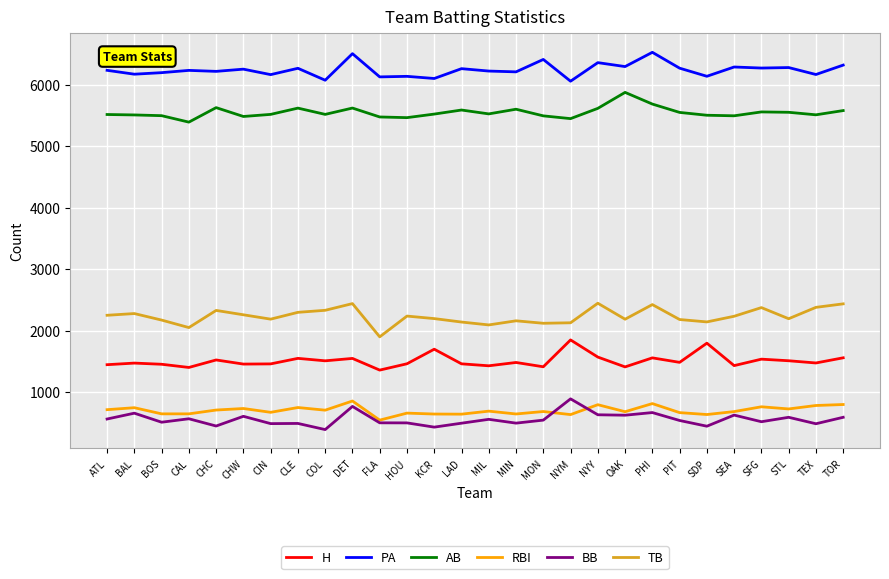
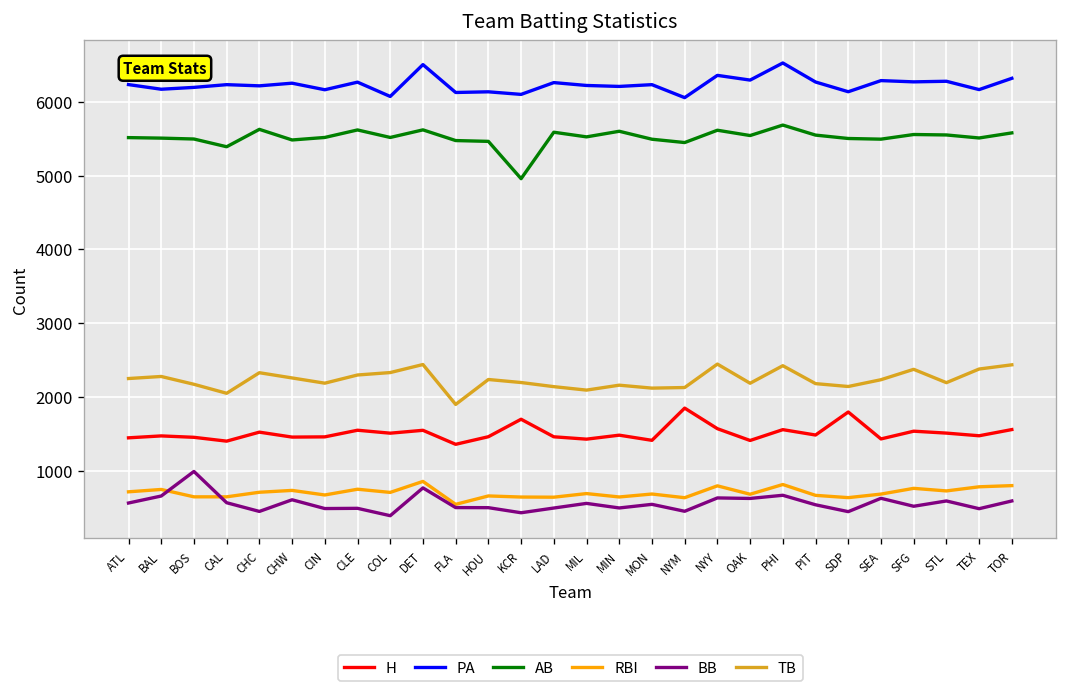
  {
    "H": {
      "ATL": 1400,
      "BAL": 1500,
      "BOS": 1500,
      "CAL": 1400,
      "CHC": 1500,
      "CHW": 1500,
      "CIN": 1500,
      "CLE": 1500,
      "COL": 1500,
      "DET": 1500,
      "FLA": 1400,
      "HOU": 1500,
      "KCR": 1700,
      "LAD": 1500,
      "MIL": 1400,
      "MIN": 1500,
      "MON": 1400,
      "NYM": 1800,
      "NYY": 1600,
      "OAK": 1400,
      "PHI": 1600,
      "PIT": 1500,
      "SDP": 1800,
      "SEA": 1400,
      "SFG": 1500,
      "STL": 1500,
      "TEX": 1500,
      "TOR": 1600
    },
    "PA": {
      "ATL": 6200,
      "BAL": 6200,
      "BOS": 6200,
      "CAL": 6200,
      "CHC": 6200,
      "CHW": 6300,
      "CIN": 6200,
      "CLE": 6300,
      "COL": 6100,
      "DET": 6500,
      "FLA": 6100,
      "HOU": 6100,
      "KCR": 6100,
      "LAD": 6300,
      "MIL": 6200,
      "MIN": 6200,
-     "MON": 6400,
+     "MON": 6200,
      "NYM": 6100,
      "NYY": 6400,
      "OAK": 6300,
      "PHI": 6500,
      "PIT": 6300,
      "SDP": 6100,
      "SEA": 6300,
      "SFG": 6300,
      "STL": 6300,
      "TEX": 6200,
      "TOR": 6300
    },
    "AB": {
      "ATL": 5500,
      "BAL": 5500,
      "BOS": 5500,
      "CAL": 5400,
      "CHC": 5600,
      "CHW": 5500,
      "CIN": 5500,
      "CLE": 5600,
      "COL": 5500,
      "DET": 5600,
      "FLA": 5500,
      "HOU": 5500,
-     "KCR": 5500,
+     "KCR": 5000,
      "LAD": 5600,
      "MIL": 5500,
      "MIN": 5600,
      "MON": 5500,
      "NYM": 5400,
      "NYY": 5600,
-     "OAK": 5900,
+     "OAK": 5500,
      "PHI": 5700,
      "PIT": 5500,
      "SDP": 5500,
      "SEA": 5500,
      "SFG": 5600,
      "STL": 5600,
      "TEX": 5500,
      "TOR": 5600
    },
    "BB": {
      "ATL": 600,
      "BAL": 700,
-     "BOS": 500,
+     "BOS": 1000,
      "CAL": 600,
      "CHC": 400,
      "CHW": 600,
      "CIN": 500,
      "CLE": 500,
      "COL": 400,
      "DET": 800,
      "FLA": 500,
      "HOU": 500,
      "KCR": 400,
      "LAD": 500,
      "MIL": 600,
      "MIN": 500,
      "MON": 500,
-     "NYM": 900,
+     "NYM": 400,
      "NYY": 600,
      "OAK": 600,
      "PHI": 700,
      "PIT": 500,
      "SDP": 400,
      "SEA": 600,
      "SFG": 500,
      "STL": 600,
      "TEX": 500,
      "TOR": 600
    }
  }
